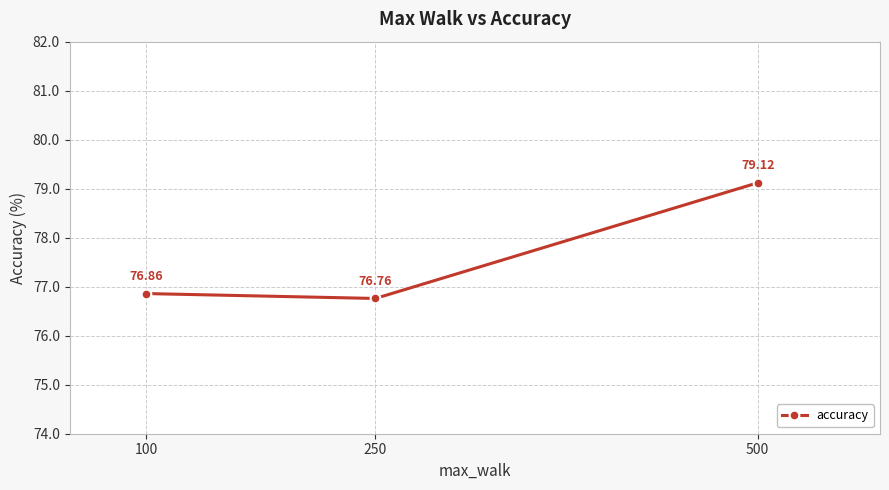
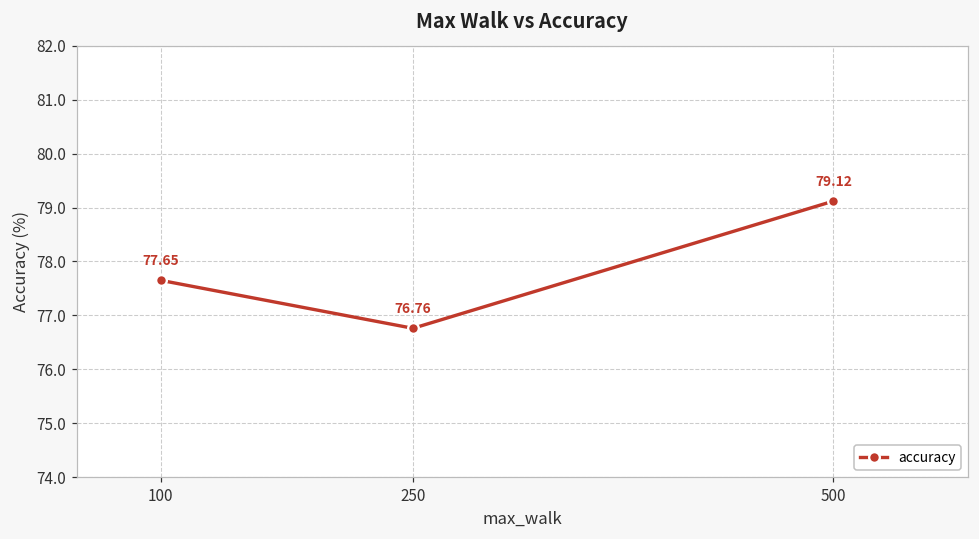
  {
-   "100": 76.86,
+   "100": 77.65,
    "250": 76.76,
    "500": 79.12
  }
